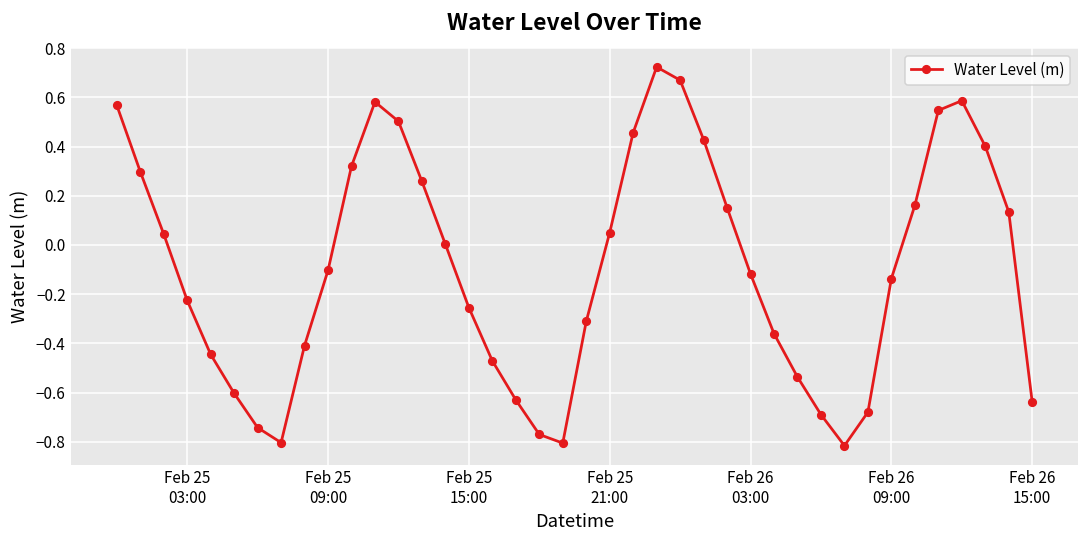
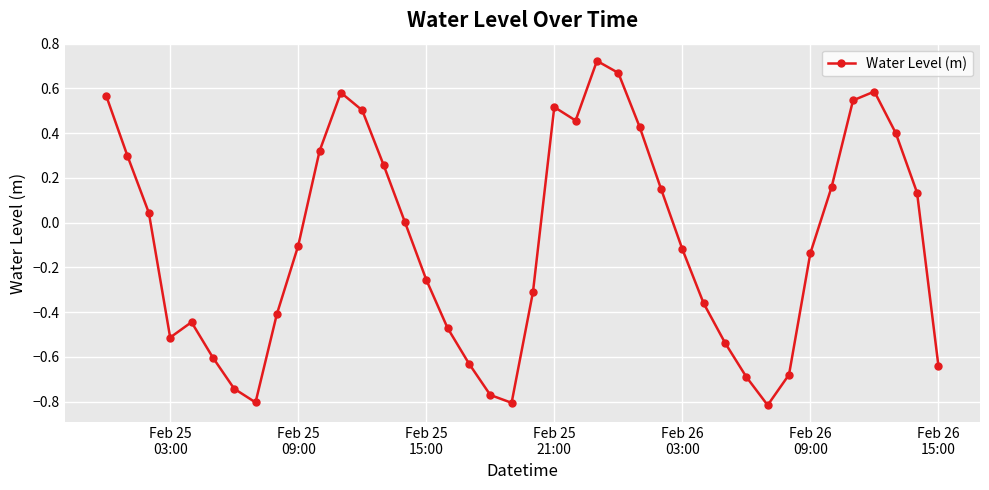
  {
-   "Feb 25 03:00": -0.23,
+   "Feb 25 03:00": -0.51,
    "Feb 25 09:00": -0.10,
    "Feb 25 15:00": -0.25,
-   "Feb 25 21:00": 0.05,
+   "Feb 25 21:00": 0.52,
    "Feb 26 03:00": -0.12,
    "Feb 26 09:00": -0.14,
    "Feb 26 15:00": -0.64
  }
